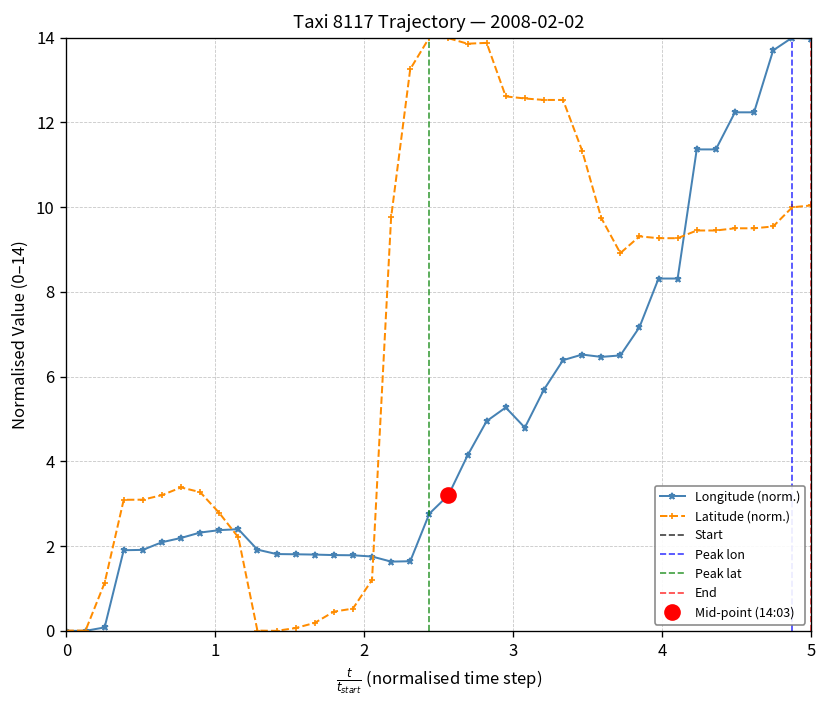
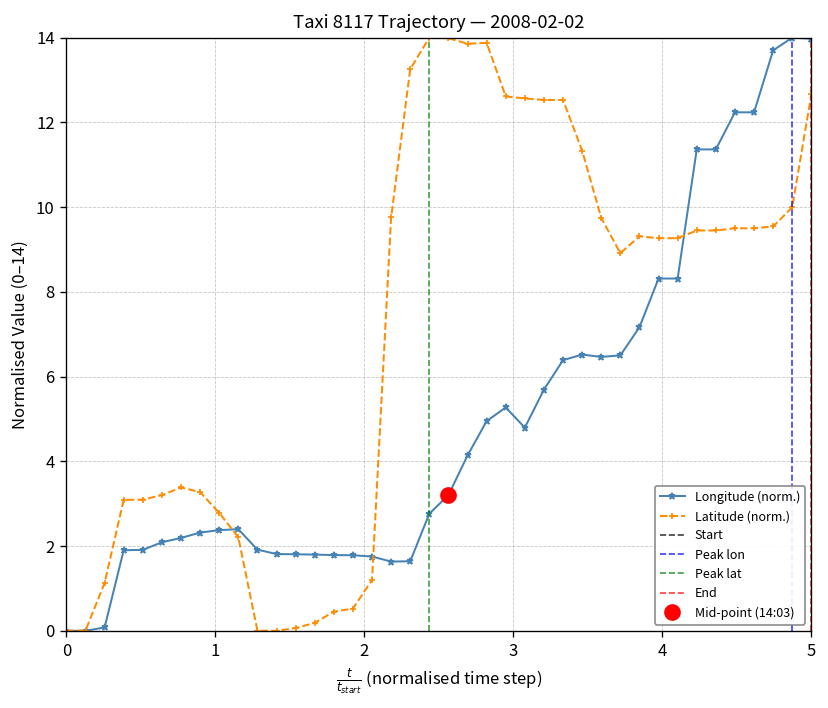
  {
    "Longitude (norm.)": {
      "5": 14.0
    },
    "Latitude (norm.)": {
-     "5": 10.0
+     "5": 12.7
    }
  }
